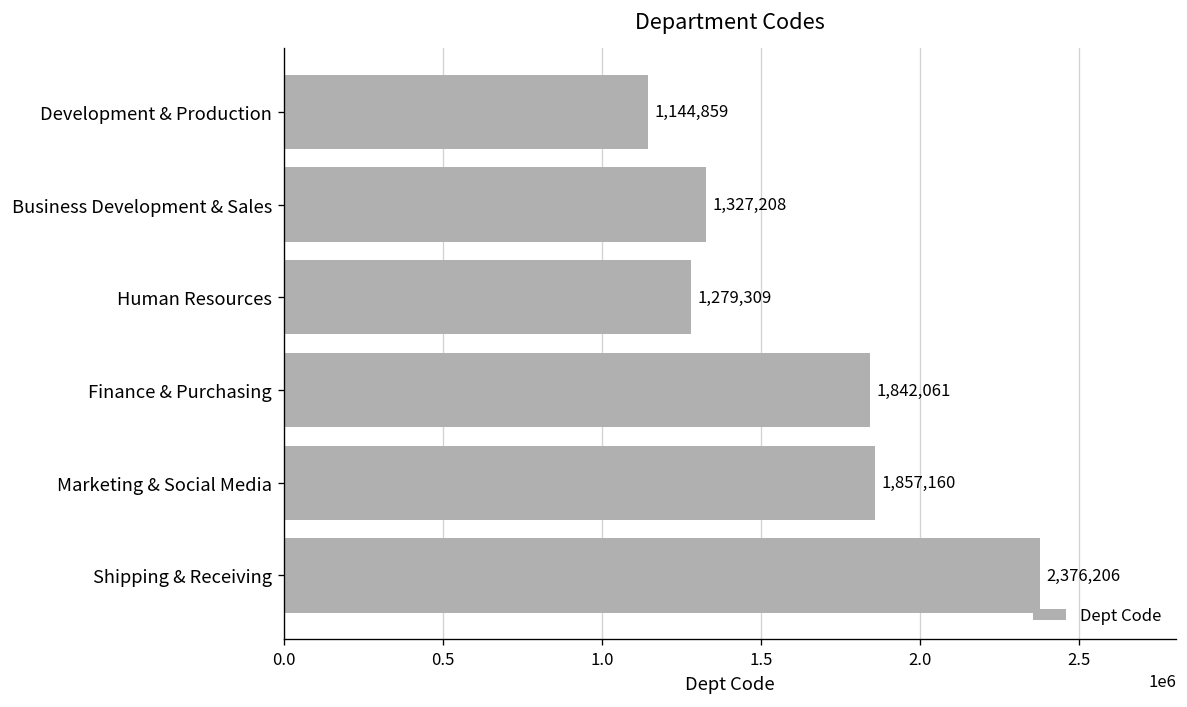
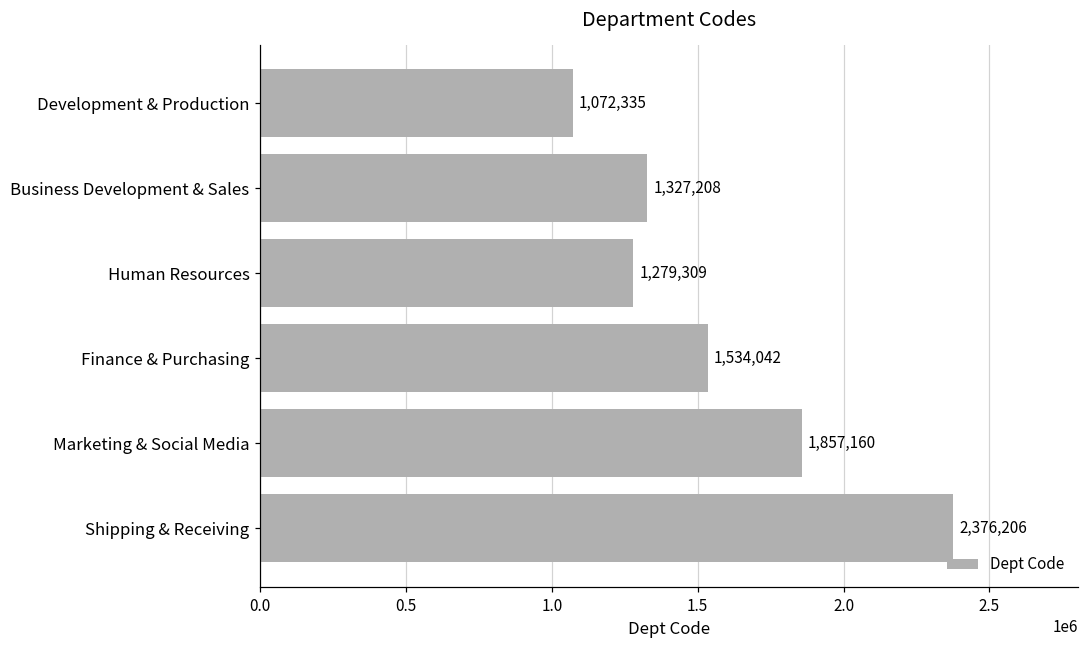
  {
-   "Development & Production": "1,144,859",
+   "Development & Production": "1,072,335",
    "Business Development & Sales": "1,327,208",
    "Human Resources": "1,279,309",
-   "Finance & Purchasing": "1,842,061",
+   "Finance & Purchasing": "1,534,042",
    "Marketing & Social Media": "1,857,160",
    "Shipping & Receiving": "2,376,206"
  }
